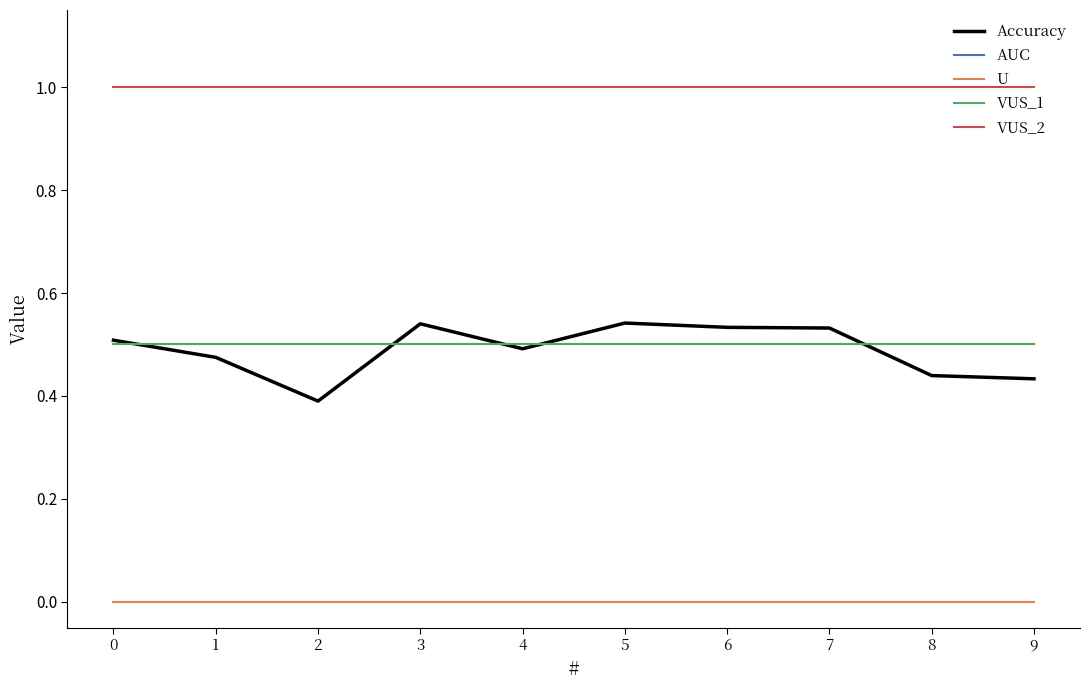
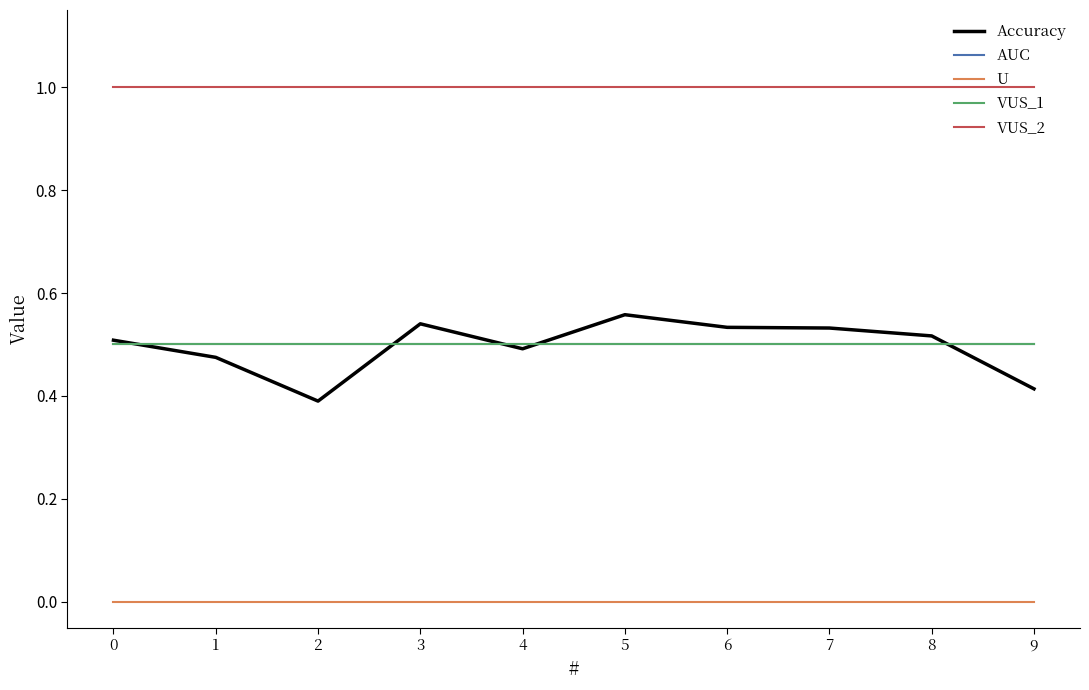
  {
    "Accuracy": {
      "0": 0.51,
      "1": 0.48,
      "2": 0.39,
      "3": 0.54,
      "4": 0.49,
-     "5": 0.54,
+     "5": 0.56,
      "6": 0.53,
      "7": 0.53,
-     "8": 0.44,
-     "9": 0.43
+     "8": 0.52,
+     "9": 0.41
    },
    "VUS_1": {
      "0": 0.50,
      "1": 0.50,
      "2": 0.50,
      "3": 0.50,
      "4": 0.50,
      "5": 0.50,
      "6": 0.50,
      "7": 0.50,
      "8": 0.50,
      "9": 0.50
    }
  }
